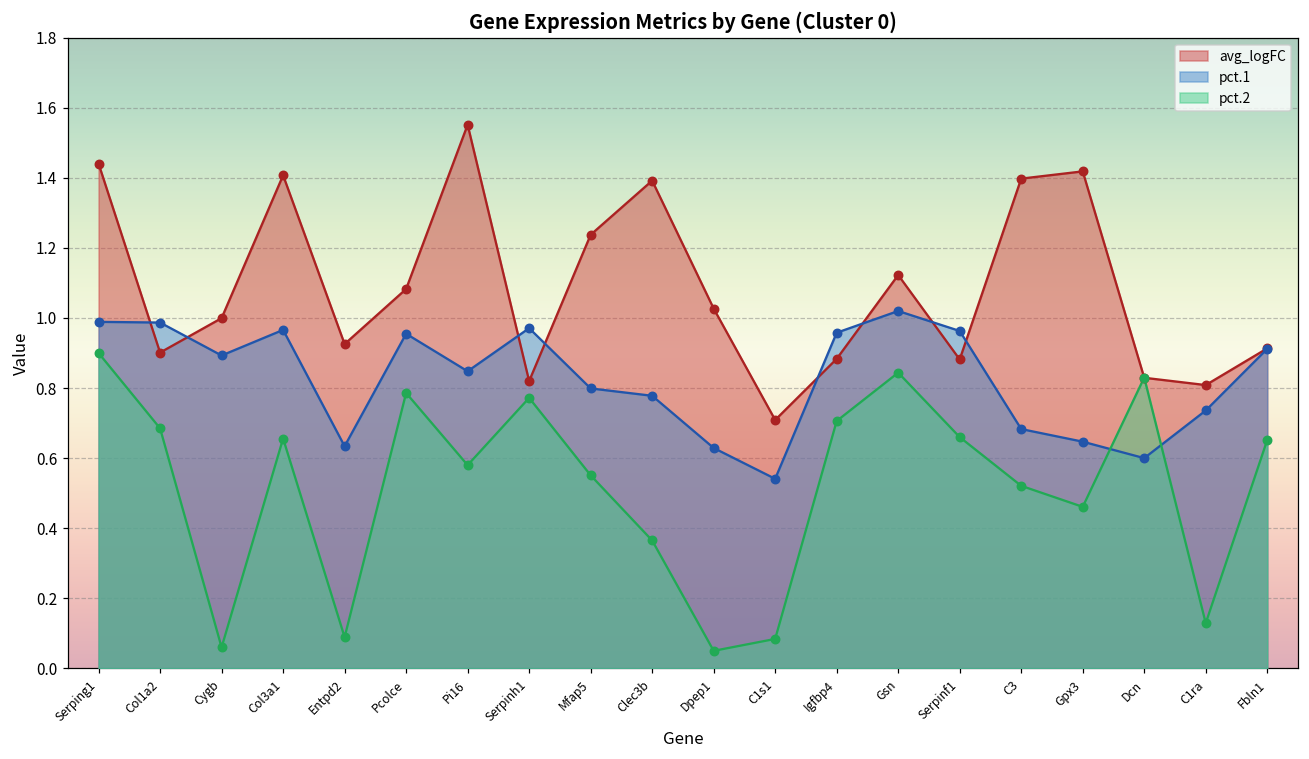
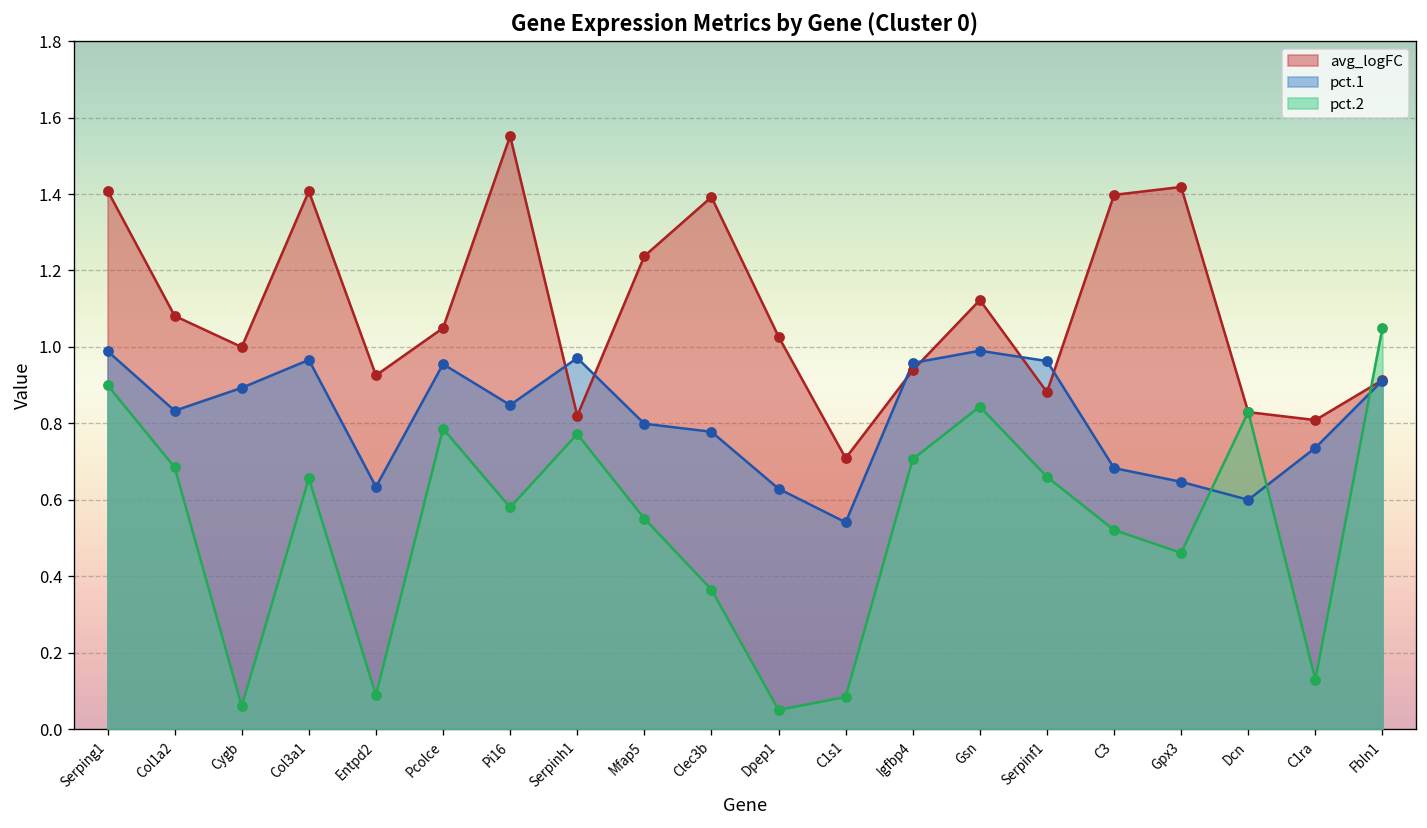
  {
    "avg_logFC": {
-     "Serping1": 1.44,
-     "Col1a2": 0.90,
+     "Serping1": 1.41,
+     "Col1a2": 1.08,
      "Cygb": 1.00,
      "Col3a1": 1.41,
      "Entpd2": 0.93,
-     "Pcolce": 1.08,
+     "Pcolce": 1.05,
      "Pi16": 1.55,
      "Serpinh1": 0.82,
      "Mfap5": 1.24,
      "Clec3b": 1.39,
      "Dpep1": 1.03,
      "C1s1": 0.71,
-     "Igfbp4": 0.88,
+     "Igfbp4": 0.94,
      "Gsn": 1.12,
      "Serpinf1": 0.88,
      "C3": 1.40,
      "Gpx3": 1.42,
      "C1ra": 0.81
    },
    "pct.1": {
      "Serping1": 0.99,
-     "Col1a2": 0.99,
+     "Col1a2": 0.83,
      "Cygb": 0.89,
      "Col3a1": 0.97,
      "Entpd2": 0.63,
      "Pcolce": 0.96,
      "Pi16": 0.85,
      "Serpinh1": 0.97,
      "Mfap5": 0.80,
      "Clec3b": 0.78,
      "Dpep1": 0.63,
      "C1s1": 0.54,
      "Igfbp4": 0.96,
-     "Gsn": 1.02,
+     "Gsn": 0.99,
      "Serpinf1": 0.96,
      "C3": 0.68,
      "Gpx3": 0.65,
      "Dcn": 0.60,
      "C1ra": 0.74
    },
    "pct.2": {
      "Serping1": 0.90,
      "Col1a2": 0.69,
      "Cygb": 0.06,
      "Col3a1": 0.66,
      "Entpd2": 0.09,
      "Pcolce": 0.79,
      "Pi16": 0.58,
      "Serpinh1": 0.77,
      "Mfap5": 0.55,
      "Clec3b": 0.37,
      "Dpep1": 0.05,
      "C1s1": 0.08,
      "Igfbp4": 0.71,
      "Gsn": 0.84,
      "Serpinf1": 0.66,
      "C3": 0.52,
      "Gpx3": 0.46,
      "C1ra": 0.13,
-     "Fbln1": 0.65
+     "Fbln1": 1.05
    }
  }
